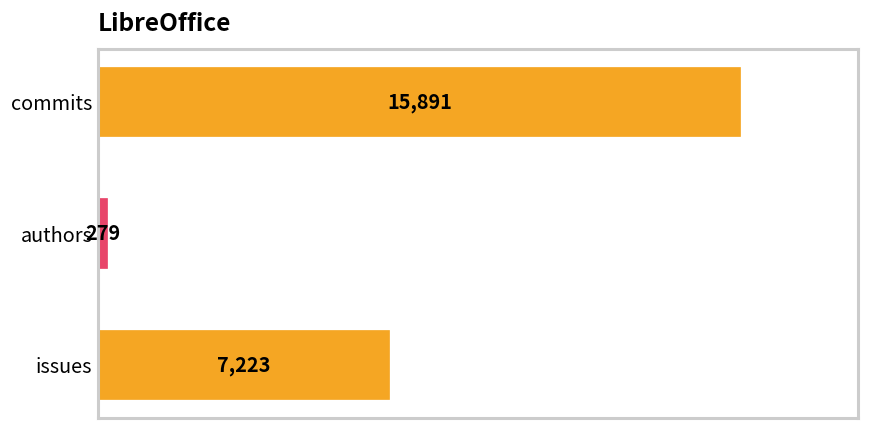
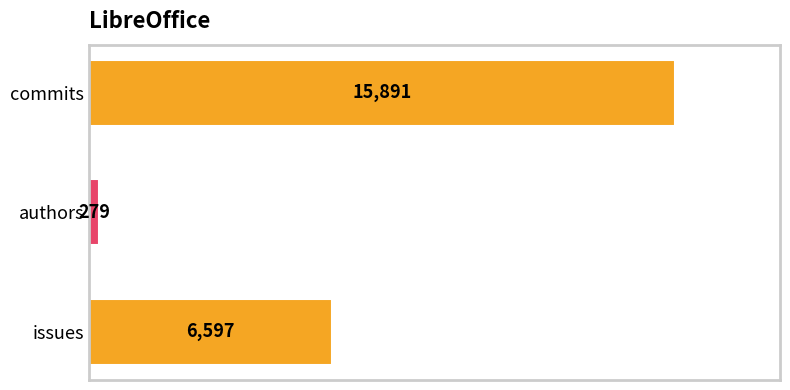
  {
    "commits": "15,891",
    "authors": "279",
-   "issues": "7,223"
+   "issues": "6,597"
  }
